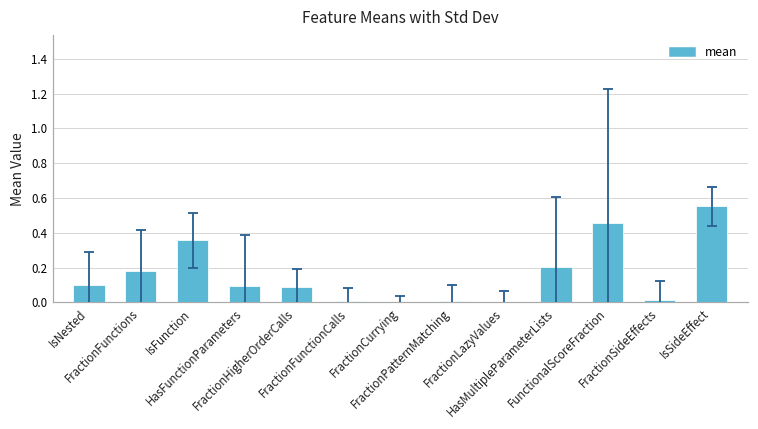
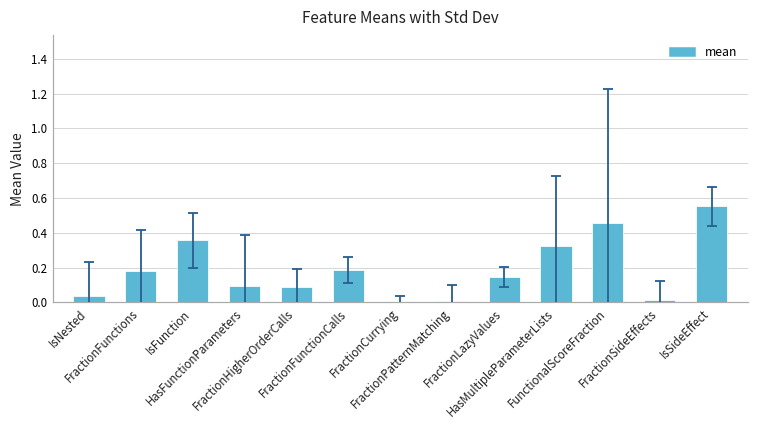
  {
    "mean": {
-     "IsNested": 0.10,
+     "IsNested": 0.04,
      "FractionFunctions": 0.18,
      "IsFunction": 0.36,
      "HasFunctionParameters": 0.10,
      "FractionHigherOrderCalls": 0.09,
-     "FractionFunctionCalls": 0.01,
-     "FractionLazyValues": 0.00,
-     "HasMultipleParameterLists": 0.20,
+     "FractionFunctionCalls": 0.19,
+     "FractionLazyValues": 0.15,
+     "HasMultipleParameterLists": 0.33,
      "FunctionalScoreFraction": 0.45,
      "IsSideEffect": 0.55
    }
  }
